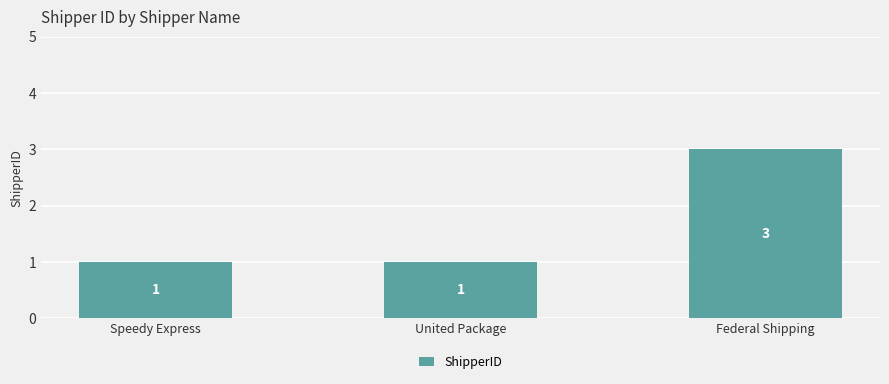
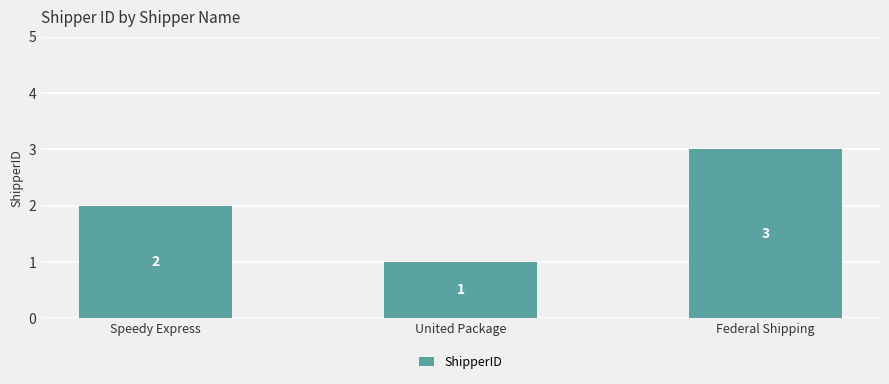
  {
-   "Speedy Express": 1,
+   "Speedy Express": 2,
    "United Package": 1,
    "Federal Shipping": 3
  }
